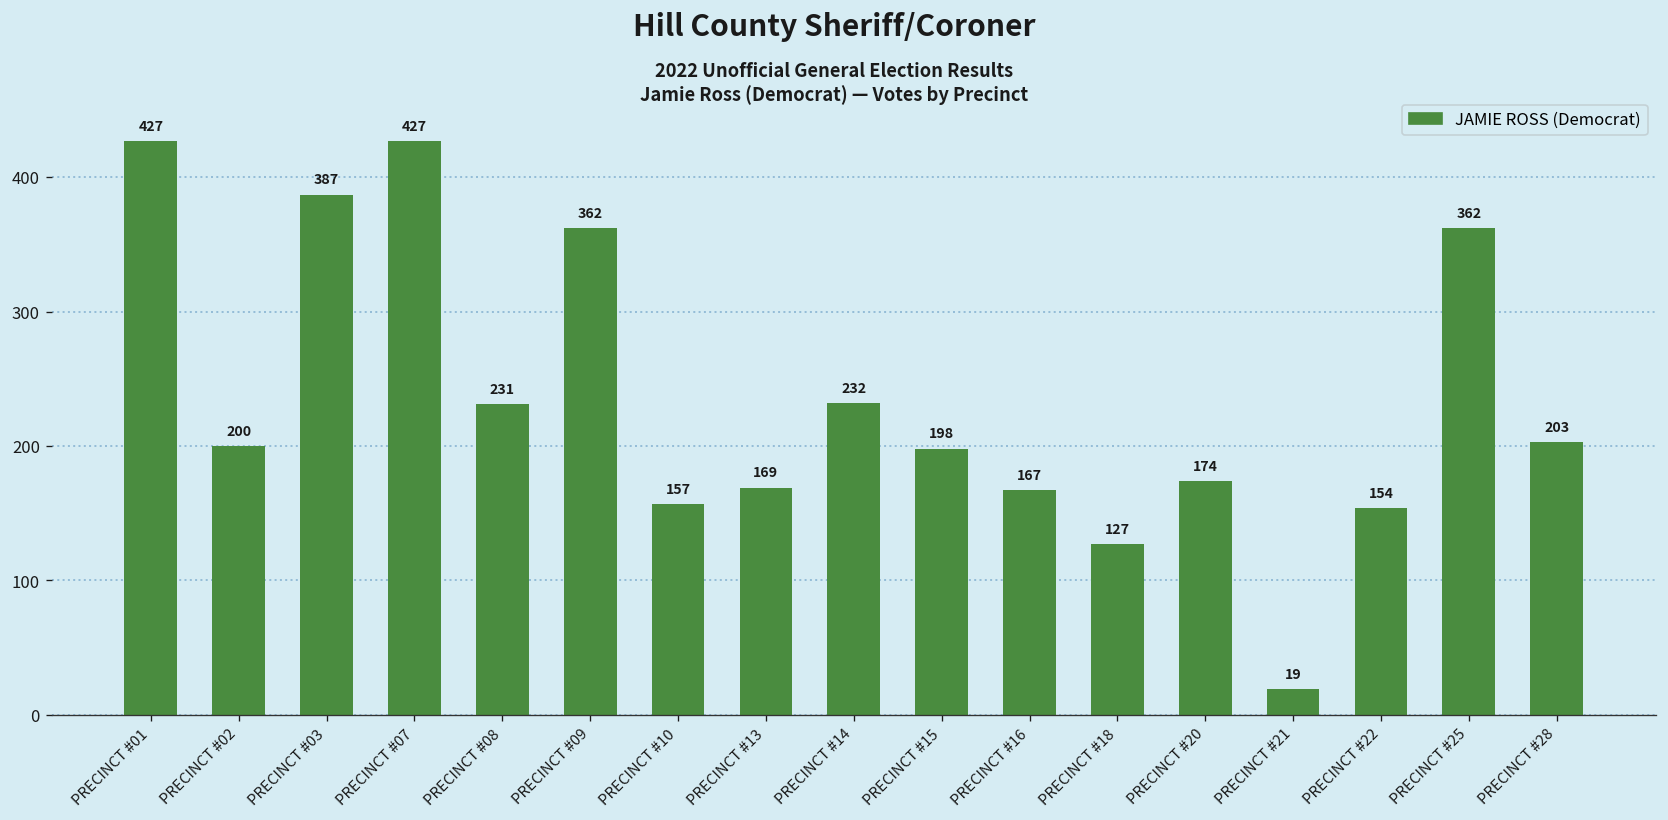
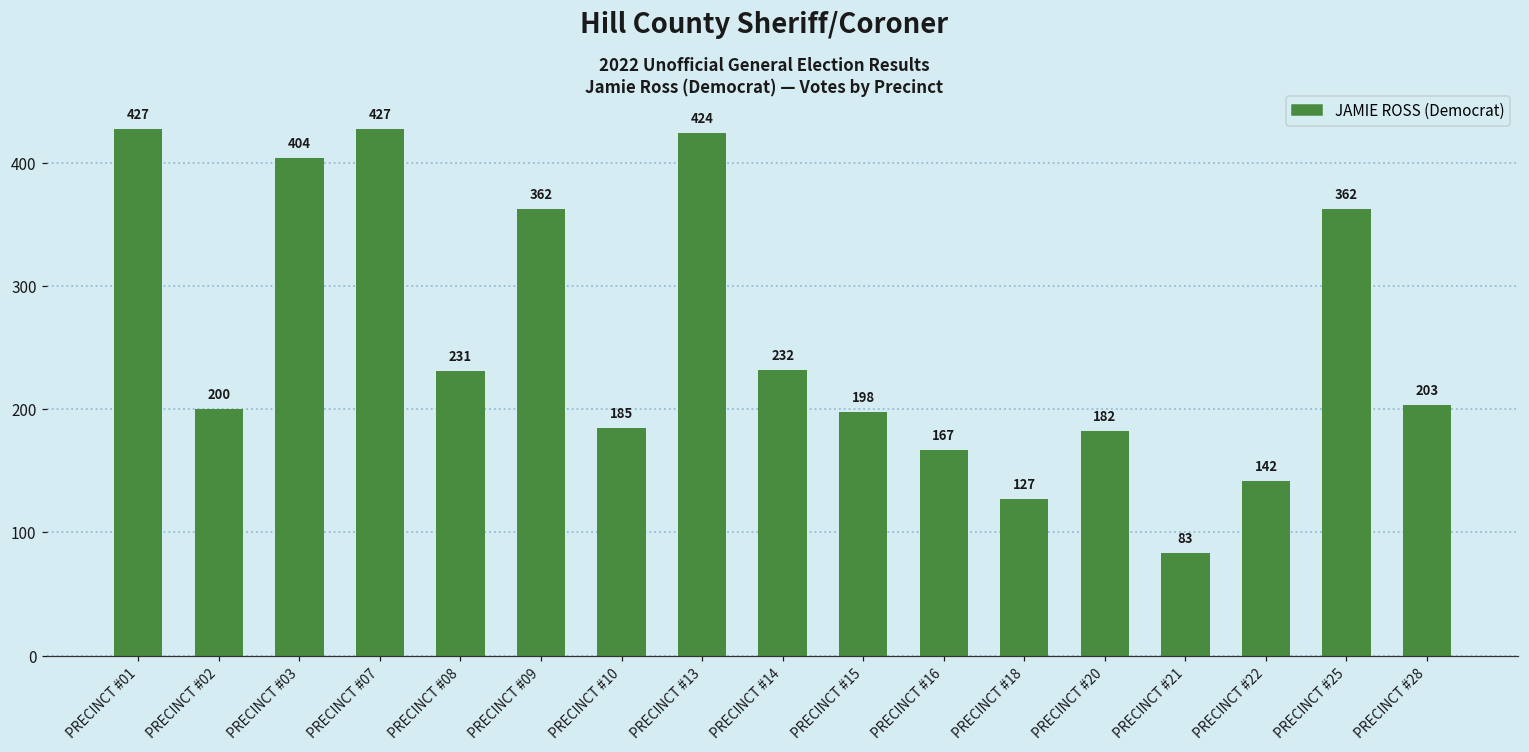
  {
    "PRECINCT #01": 427,
    "PRECINCT #02": 200,
-   "PRECINCT #03": 387,
+   "PRECINCT #03": 404,
    "PRECINCT #07": 427,
    "PRECINCT #08": 231,
    "PRECINCT #09": 362,
-   "PRECINCT #10": 157,
-   "PRECINCT #13": 169,
+   "PRECINCT #10": 185,
+   "PRECINCT #13": 424,
    "PRECINCT #14": 232,
    "PRECINCT #15": 198,
    "PRECINCT #16": 167,
    "PRECINCT #18": 127,
-   "PRECINCT #20": 174,
-   "PRECINCT #21": 19,
-   "PRECINCT #22": 154,
+   "PRECINCT #20": 182,
+   "PRECINCT #21": 83,
+   "PRECINCT #22": 142,
    "PRECINCT #25": 362,
    "PRECINCT #28": 203
  }
